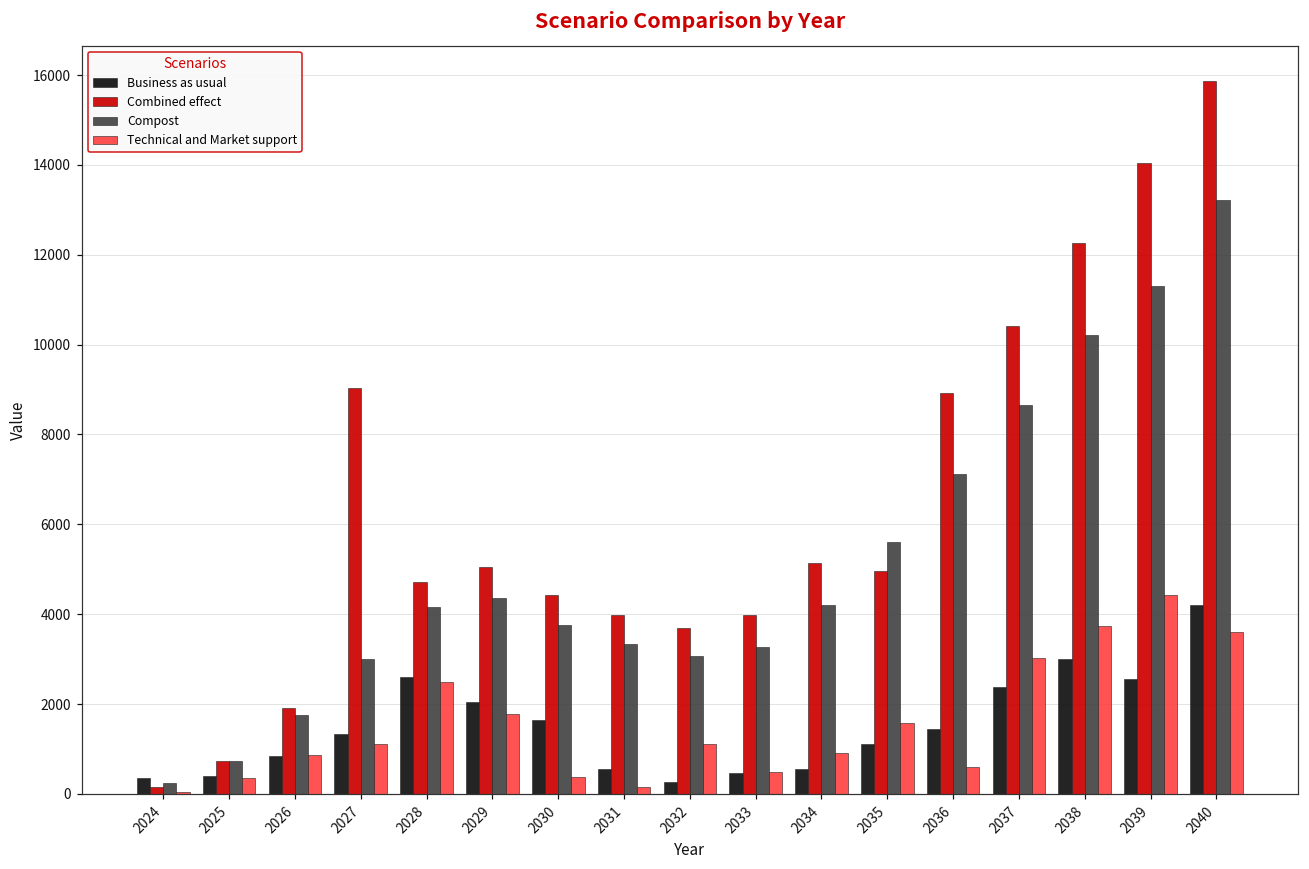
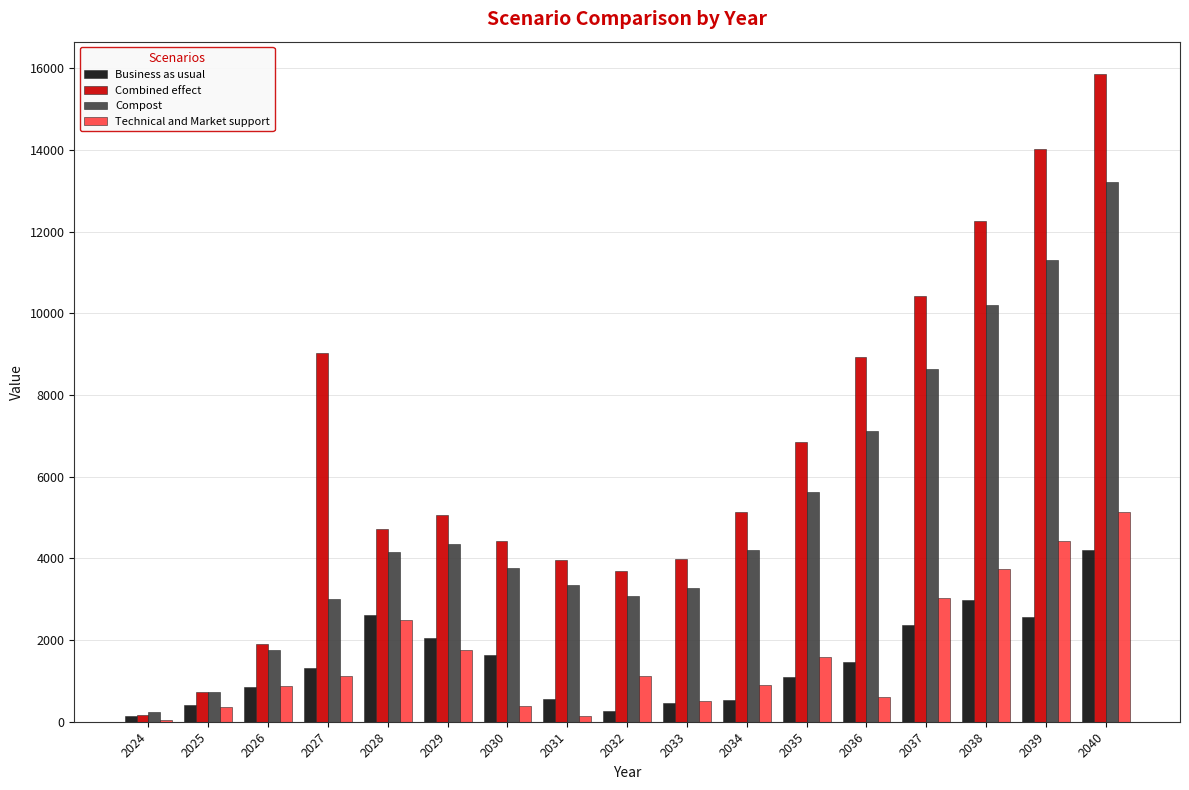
  {
    "Business as usual": {
-     "2024": 400,
+     "2024": 100,
      "2025": 400,
      "2026": 800,
      "2027": 1300,
      "2028": 2600,
      "2029": 2100,
      "2030": 1600,
      "2031": 600,
      "2032": 300,
      "2033": 500,
      "2034": 500,
      "2035": 1100,
      "2036": 1500,
      "2037": 2400,
      "2038": 3000,
      "2039": 2600,
      "2040": 4200
    },
    "Combined effect": {
      "2024": 200,
      "2025": 700,
      "2026": 1900,
      "2027": 9000,
      "2028": 4700,
      "2029": 5100,
      "2030": 4400,
      "2031": 4000,
      "2032": 3700,
      "2033": 4000,
      "2034": 5100,
-     "2035": 5000,
+     "2035": 6900,
      "2036": 8900,
      "2037": 10400,
      "2038": 12300,
      "2039": 14000,
      "2040": 15900
    },
    "Compost": {
      "2024": 200,
      "2025": 700,
      "2026": 1800,
      "2027": 3000,
      "2028": 4200,
      "2029": 4400,
      "2030": 3800,
      "2031": 3300,
      "2032": 3100,
      "2033": 3300,
      "2034": 4200,
      "2035": 5600,
      "2036": 7100,
      "2037": 8600,
      "2038": 10200,
      "2039": 11300,
      "2040": 13200
    },
    "Technical and Market support": {
      "2025": 300,
      "2026": 900,
      "2027": 1100,
      "2028": 2500,
      "2029": 1800,
      "2030": 400,
      "2031": 100,
      "2032": 1100,
      "2033": 500,
      "2034": 900,
      "2035": 1600,
      "2036": 600,
      "2037": 3000,
      "2038": 3700,
      "2039": 4400,
-     "2040": 3600
+     "2040": 5100
    }
  }
